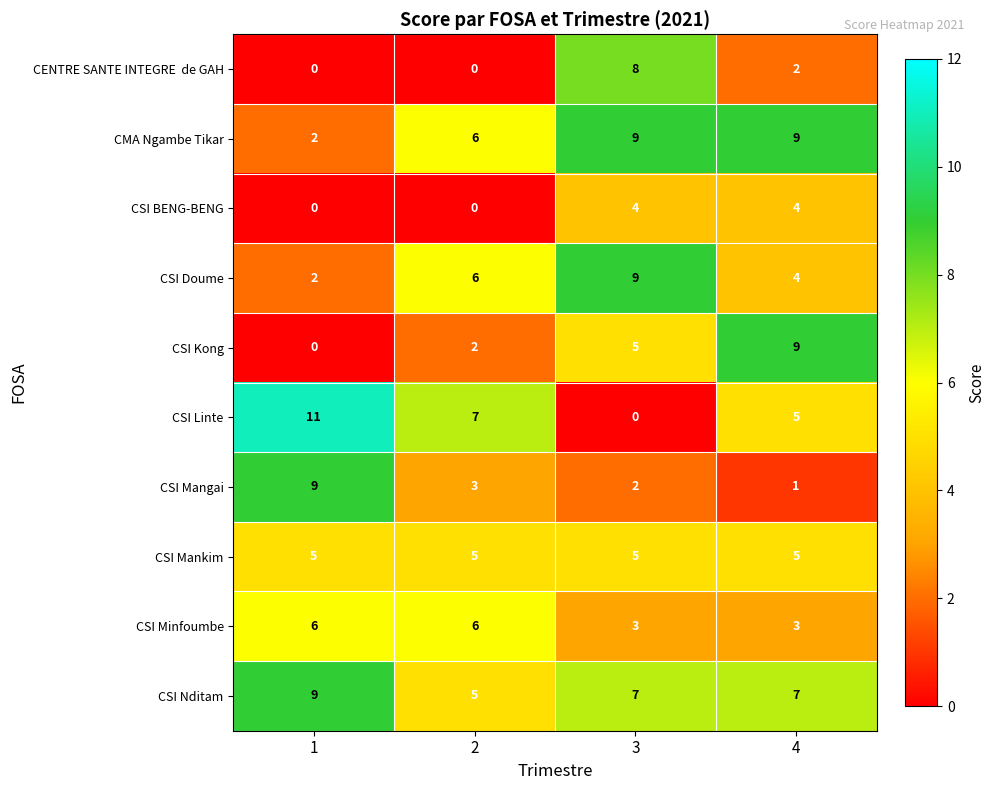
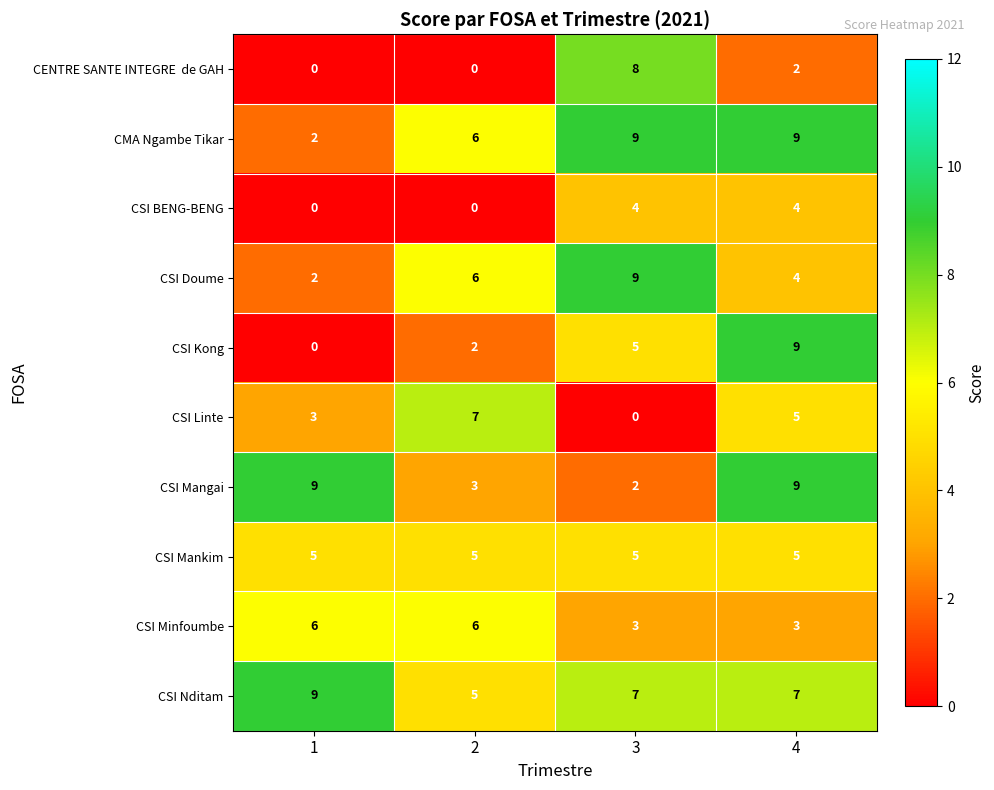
  {
    "CENTRE SANTE INTEGRE de GAH": {
      "1": 0,
      "2": 0,
      "3": 8,
      "4": 2
    },
    "CMA Ngambe Tikar": {
      "1": 2,
      "2": 6,
      "3": 9,
      "4": 9
    },
    "CSI BENG-BENG": {
      "1": 0,
      "2": 0,
      "3": 4,
      "4": 4
    },
    "CSI Doume": {
      "1": 2,
      "2": 6,
      "3": 9,
      "4": 4
    },
    "CSI Kong": {
      "1": 0,
      "2": 2,
      "3": 5,
      "4": 9
    },
    "CSI Linte": {
-     "1": 11,
+     "1": 3,
      "2": 7,
      "3": 0,
      "4": 5
    },
    "CSI Mangai": {
      "1": 9,
      "2": 3,
      "3": 2,
-     "4": 1
+     "4": 9
    },
    "CSI Mankim": {
      "1": 5,
      "2": 5,
      "3": 5,
      "4": 5
    },
    "CSI Minfoumbe": {
      "1": 6,
      "2": 6,
      "3": 3,
      "4": 3
    },
    "CSI Nditam": {
      "1": 9,
      "2": 5,
      "3": 7,
      "4": 7
    }
  }
